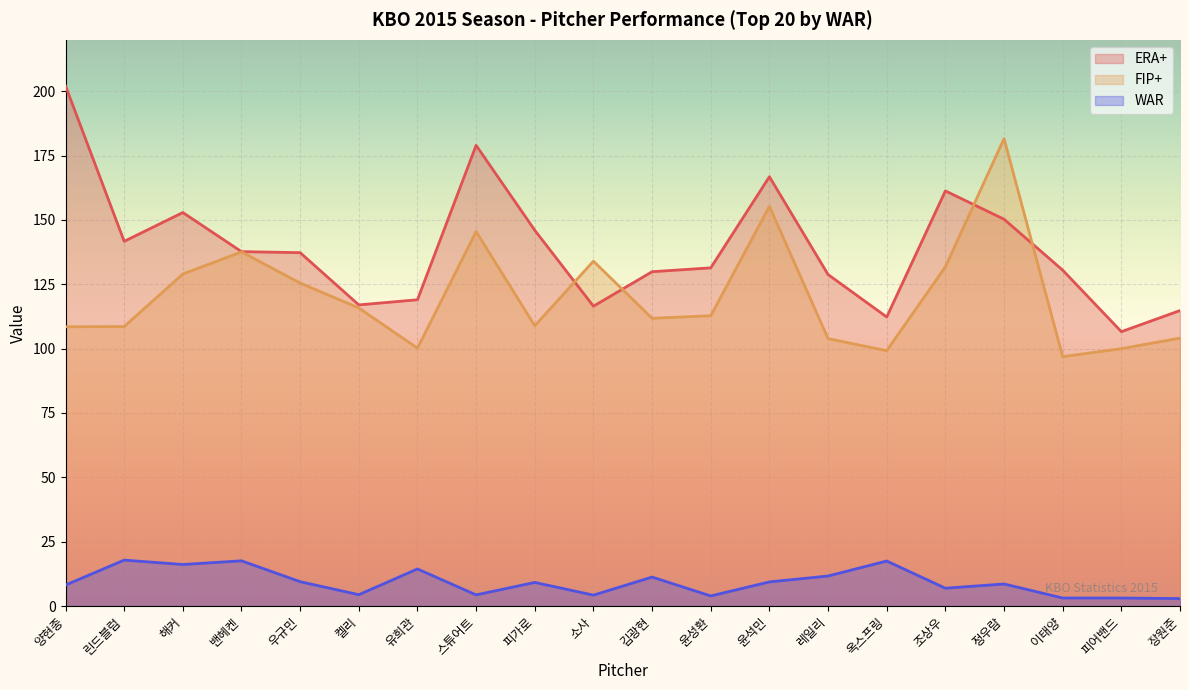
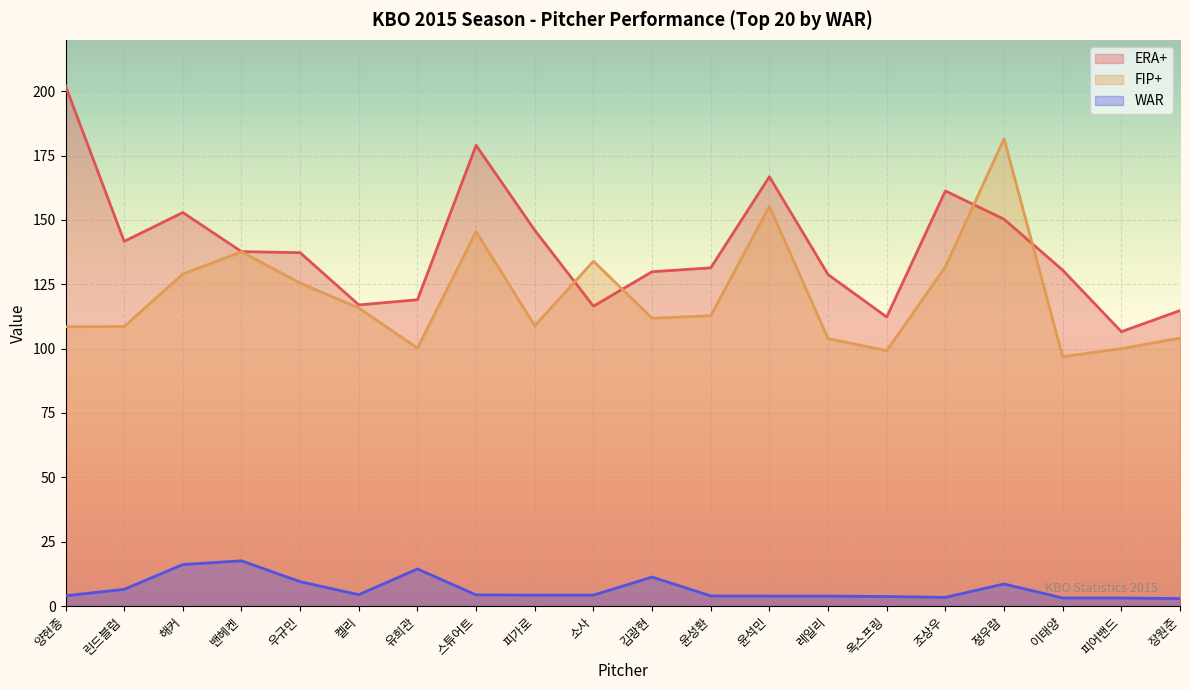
  {
    "WAR": {
-     "양현종": 8,
-     "린드블럼": 18,
+     "양현종": 4,
+     "린드블럼": 6,
      "해커": 16,
      "밴헤켄": 18,
      "우규민": 9,
      "켈리": 4,
      "유희관": 14,
      "스튜어트": 4,
-     "피가로": 9,
+     "피가로": 4,
      "소사": 4,
      "김광현": 11,
      "윤성환": 4,
-     "윤석민": 9,
-     "레일리": 12,
-     "옥스프링": 17,
-     "조상우": 7,
+     "윤석민": 4,
+     "레일리": 4,
+     "옥스프링": 4,
+     "조상우": 3,
      "정우람": 9,
      "장원준": 3
    }
  }
